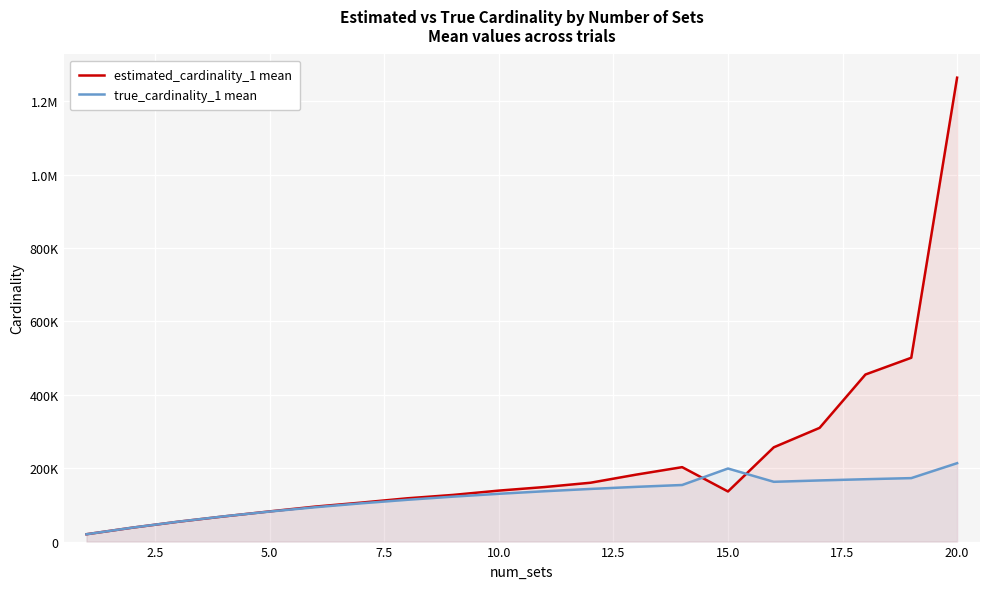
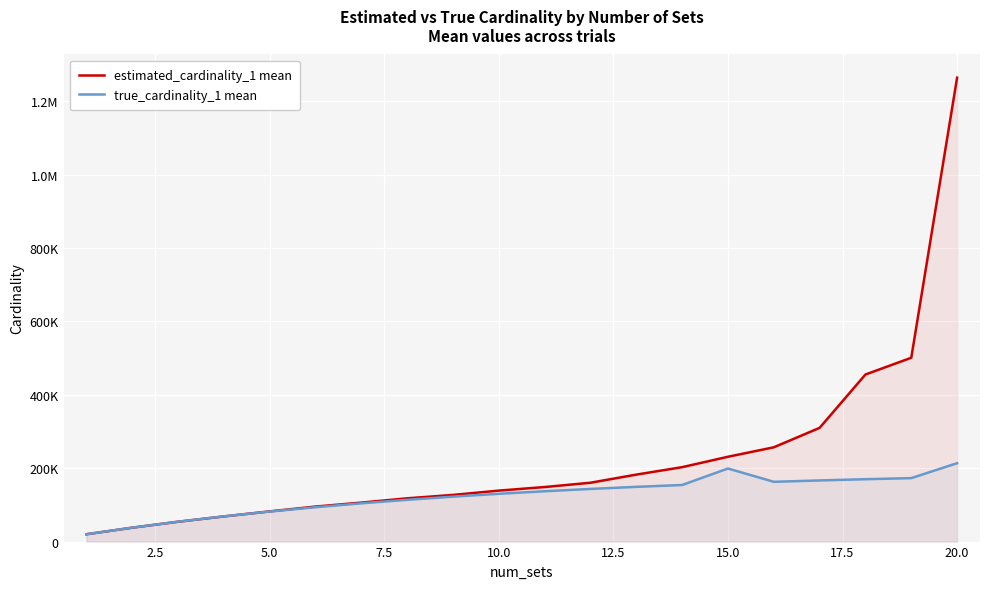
  {
    "estimated_cardinality_1 mean": {
      "10.0": 140000,
-     "15.0": 140000,
+     "15.0": 230000,
      "20.0": 1260000
    },
    "true_cardinality_1 mean": {
      "10.0": 130000,
      "15.0": 200000,
      "20.0": 210000
    }
  }
